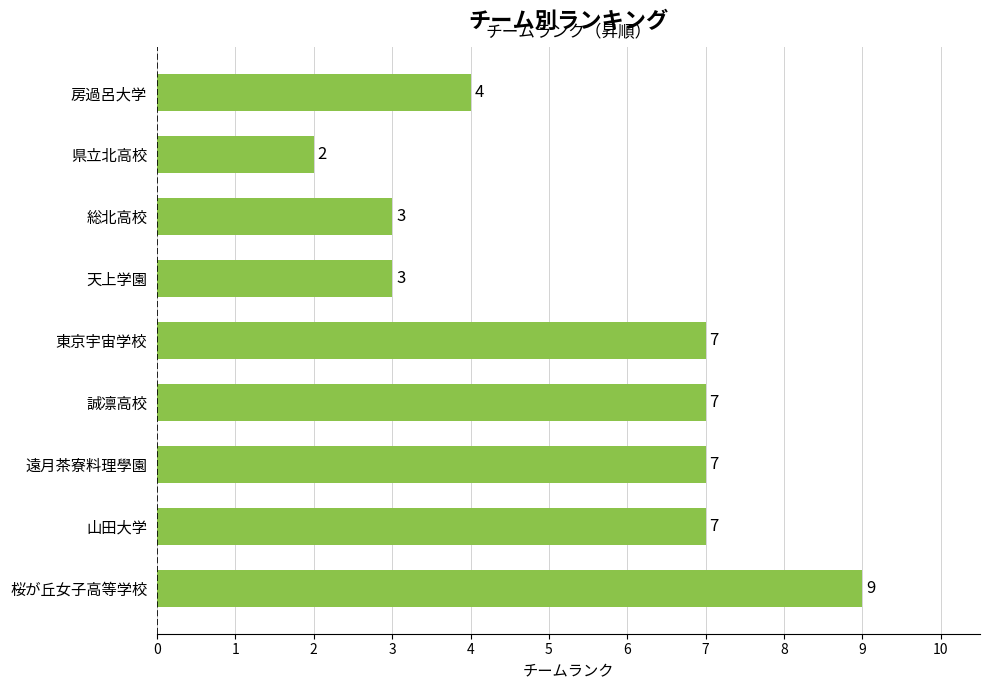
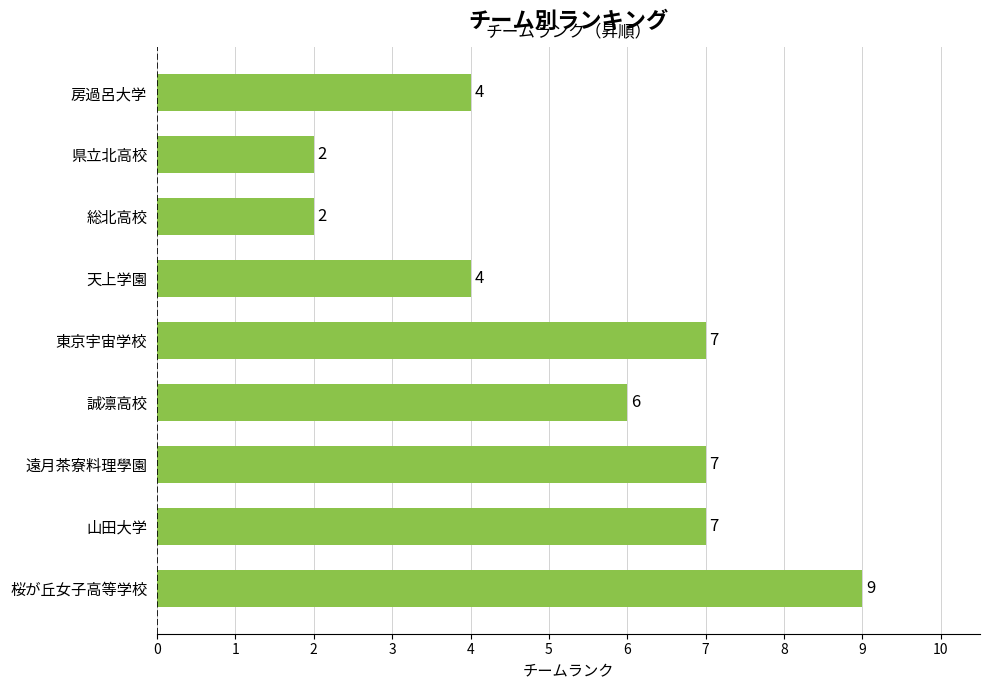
  {
    "房過呂大学": 4,
    "県立北高校": 2,
-   "総北高校": 3,
-   "天上学園": 3,
+   "総北高校": 2,
+   "天上学園": 4,
    "東京宇宙学校": 7,
-   "誠凛高校": 7,
+   "誠凛高校": 6,
    "遠月茶寮料理學園": 7,
    "山田大学": 7,
    "桜が丘女子高等学校": 9
  }
